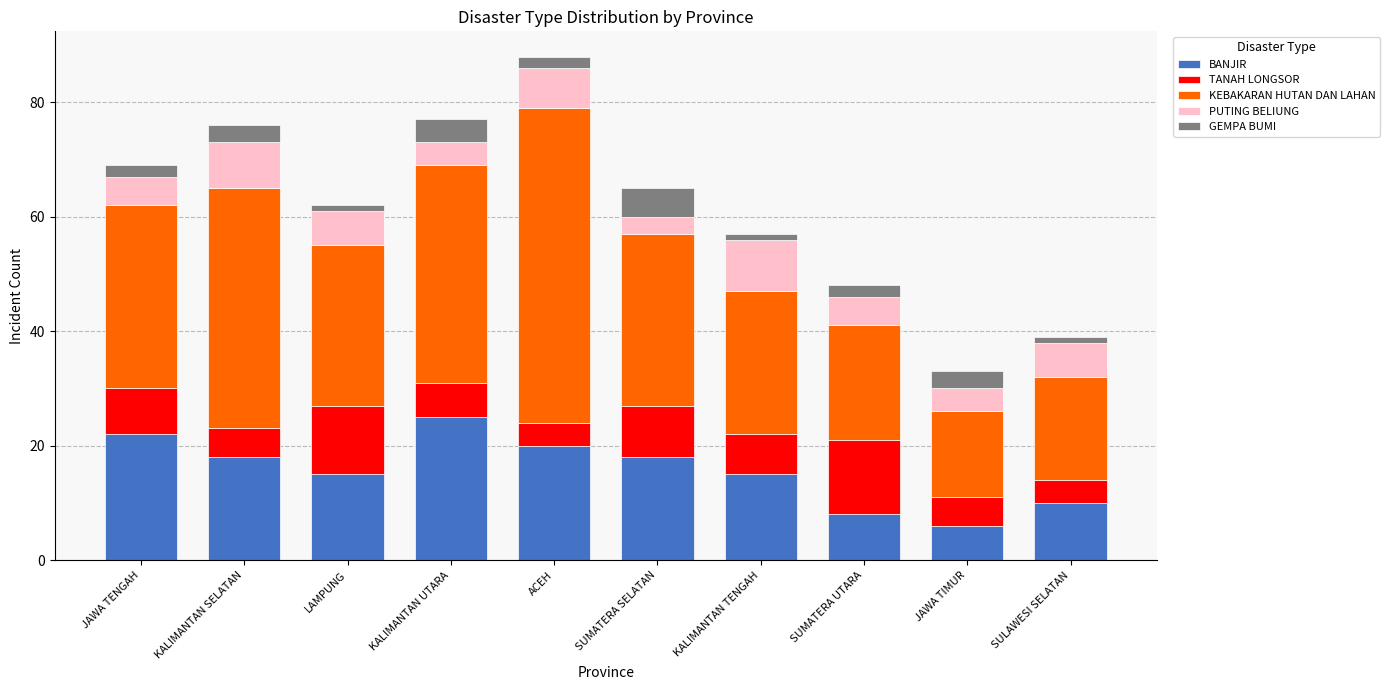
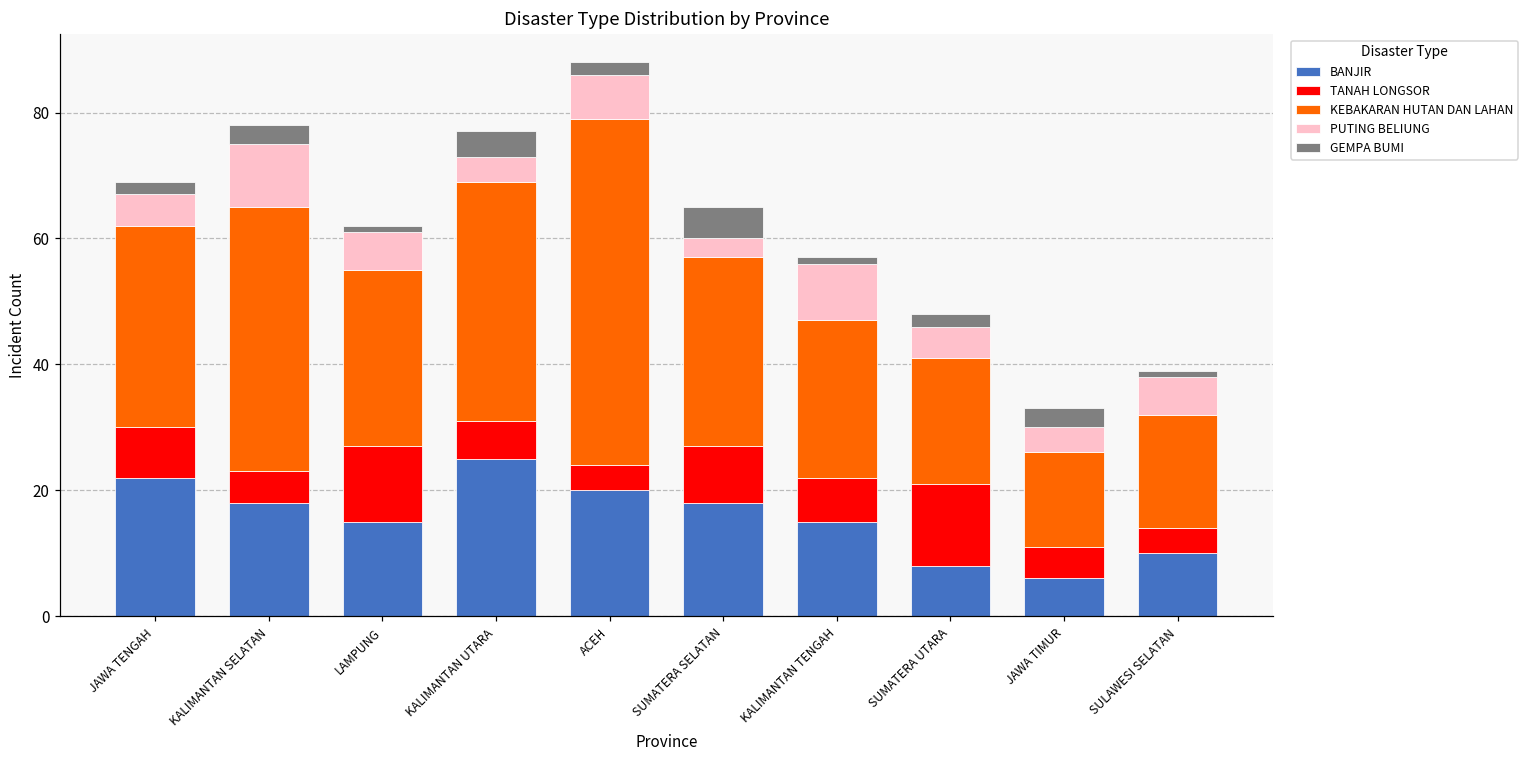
  {
    "BANJIR": {
      "JAWA TENGAH": 22,
      "KALIMANTAN SELATAN": 18,
      "LAMPUNG": 15,
      "KALIMANTAN UTARA": 25,
      "ACEH": 20,
      "SUMATERA SELATAN": 18,
      "KALIMANTAN TENGAH": 15,
      "SUMATERA UTARA": 8,
      "JAWA TIMUR": 6,
      "SULAWESI SELATAN": 10
    },
    "TANAH LONGSOR": {
      "JAWA TENGAH": 8,
      "KALIMANTAN SELATAN": 5,
      "LAMPUNG": 12,
      "KALIMANTAN UTARA": 6,
      "ACEH": 4,
      "SUMATERA SELATAN": 9,
      "KALIMANTAN TENGAH": 7,
      "SUMATERA UTARA": 13,
      "JAWA TIMUR": 5,
      "SULAWESI SELATAN": 4
    },
    "KEBAKARAN HUTAN DAN LAHAN": {
      "JAWA TENGAH": 32,
      "KALIMANTAN SELATAN": 42,
      "LAMPUNG": 28,
      "KALIMANTAN UTARA": 38,
      "ACEH": 55,
      "SUMATERA SELATAN": 30,
      "KALIMANTAN TENGAH": 25,
      "SUMATERA UTARA": 20,
      "JAWA TIMUR": 15,
      "SULAWESI SELATAN": 18
    },
    "PUTING BELIUNG": {
      "JAWA TENGAH": 5,
-     "KALIMANTAN SELATAN": 8,
+     "KALIMANTAN SELATAN": 10,
      "LAMPUNG": 6,
      "KALIMANTAN UTARA": 4,
      "ACEH": 7,
      "SUMATERA SELATAN": 3,
      "KALIMANTAN TENGAH": 9,
      "SUMATERA UTARA": 5,
      "JAWA TIMUR": 4,
      "SULAWESI SELATAN": 6
    },
    "GEMPA BUMI": {
      "JAWA TENGAH": 2,
      "KALIMANTAN SELATAN": 3,
      "LAMPUNG": 1,
      "KALIMANTAN UTARA": 4,
      "ACEH": 2,
      "SUMATERA SELATAN": 5,
      "KALIMANTAN TENGAH": 1,
      "SUMATERA UTARA": 2,
      "JAWA TIMUR": 3,
      "SULAWESI SELATAN": 1
    }
  }
